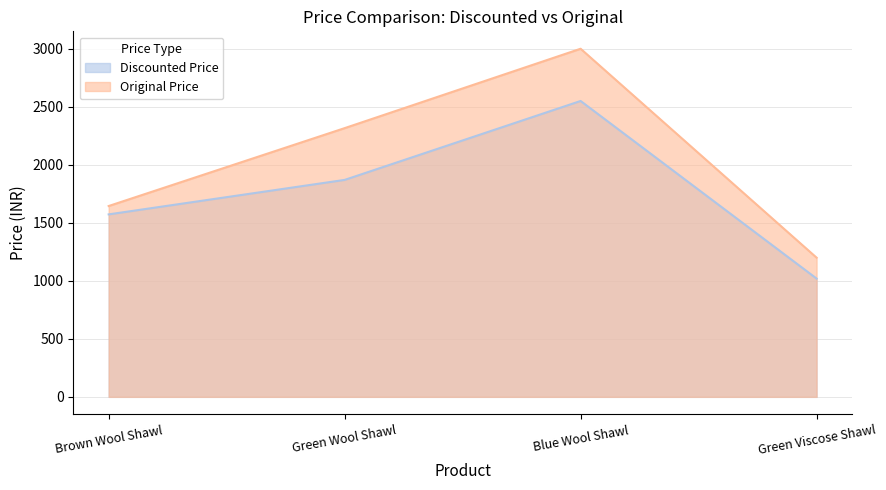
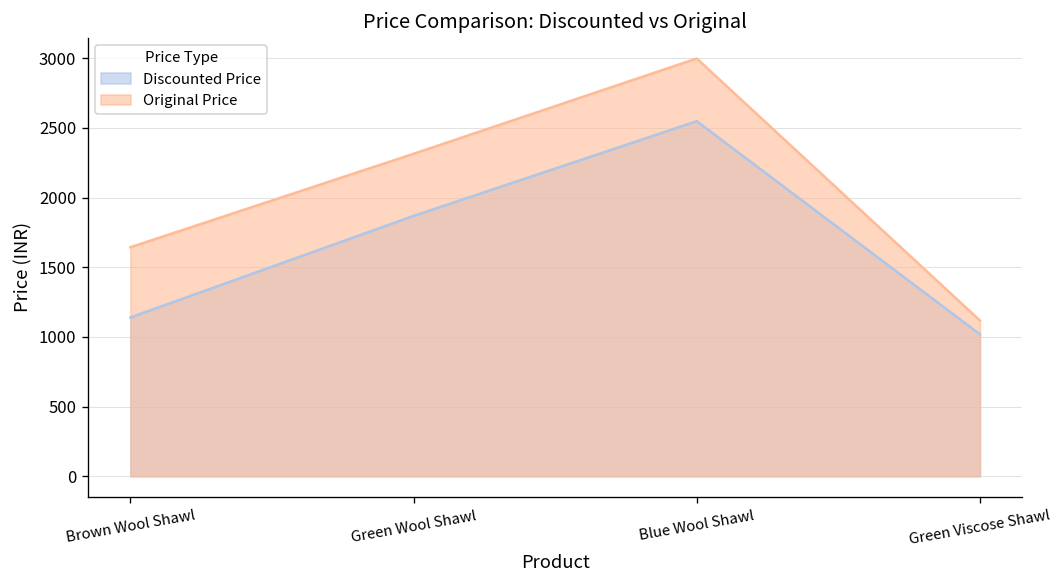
  {
    "Discounted Price": {
-     "Brown Wool Shawl": 1570,
+     "Brown Wool Shawl": 1140,
      "Green Wool Shawl": 1870,
      "Blue Wool Shawl": 2550,
      "Green Viscose Shawl": 1020
    },
    "Original Price": {
      "Brown Wool Shawl": 1640,
      "Green Wool Shawl": 2320,
      "Blue Wool Shawl": 3000,
-     "Green Viscose Shawl": 1200
+     "Green Viscose Shawl": 1120
    }
  }
